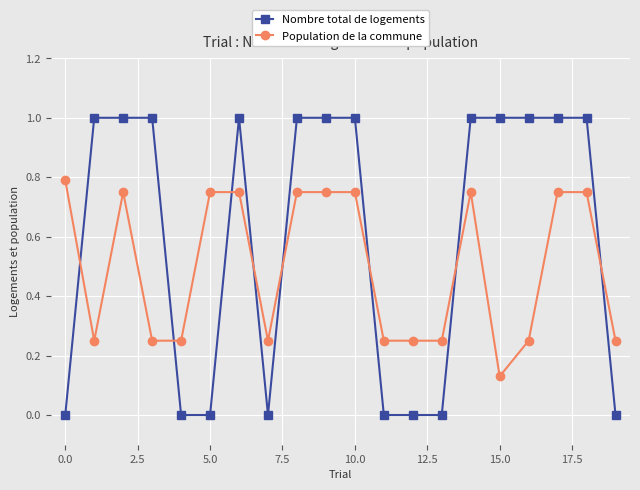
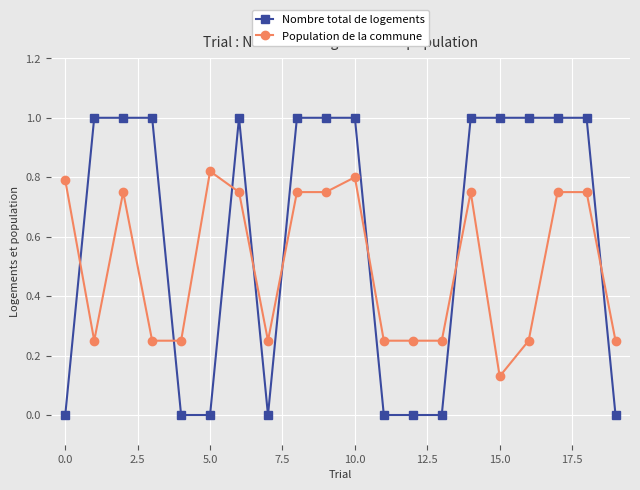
  {
    "Nombre total de logements": {
      "0.0": 0.00,
      "5.0": 0.00,
      "10.0": 1.00,
      "15.0": 1.00
    },
    "Population de la commune": {
      "0.0": 0.79,
-     "5.0": 0.75,
-     "10.0": 0.75,
+     "5.0": 0.82,
+     "10.0": 0.80,
      "15.0": 0.13
    }
  }
